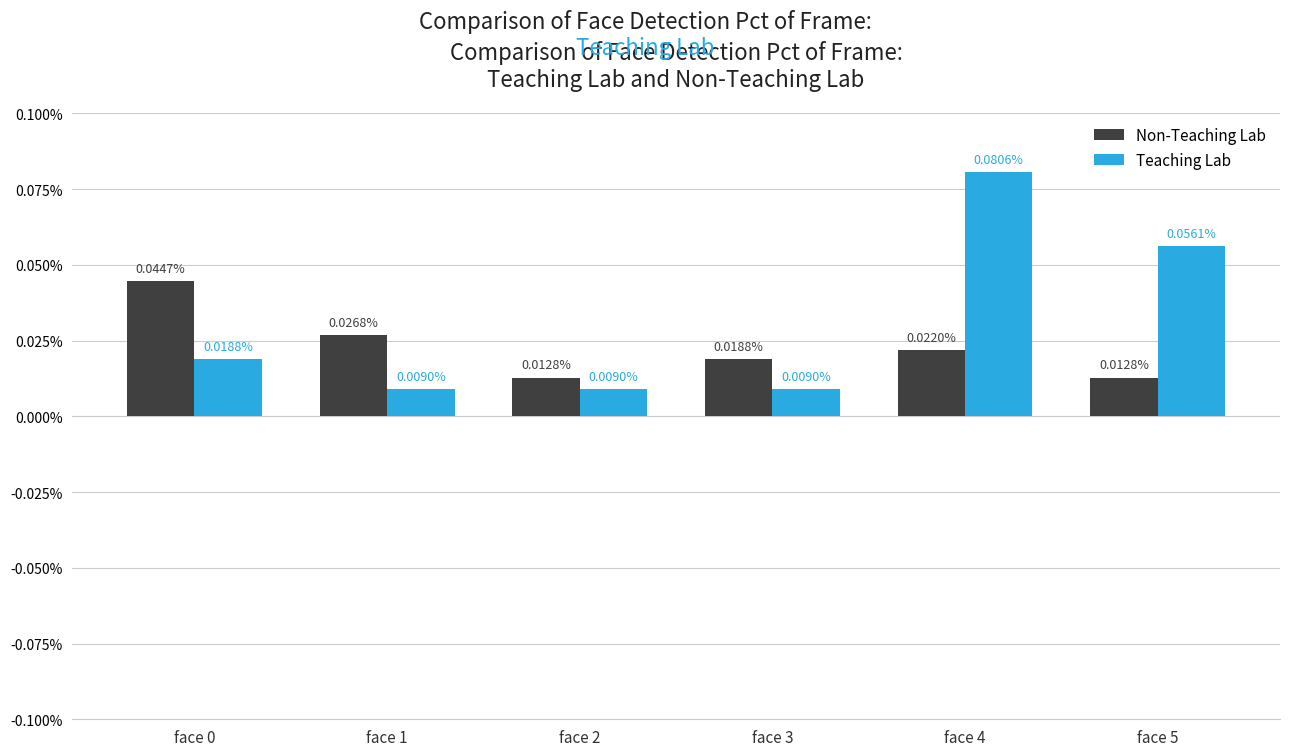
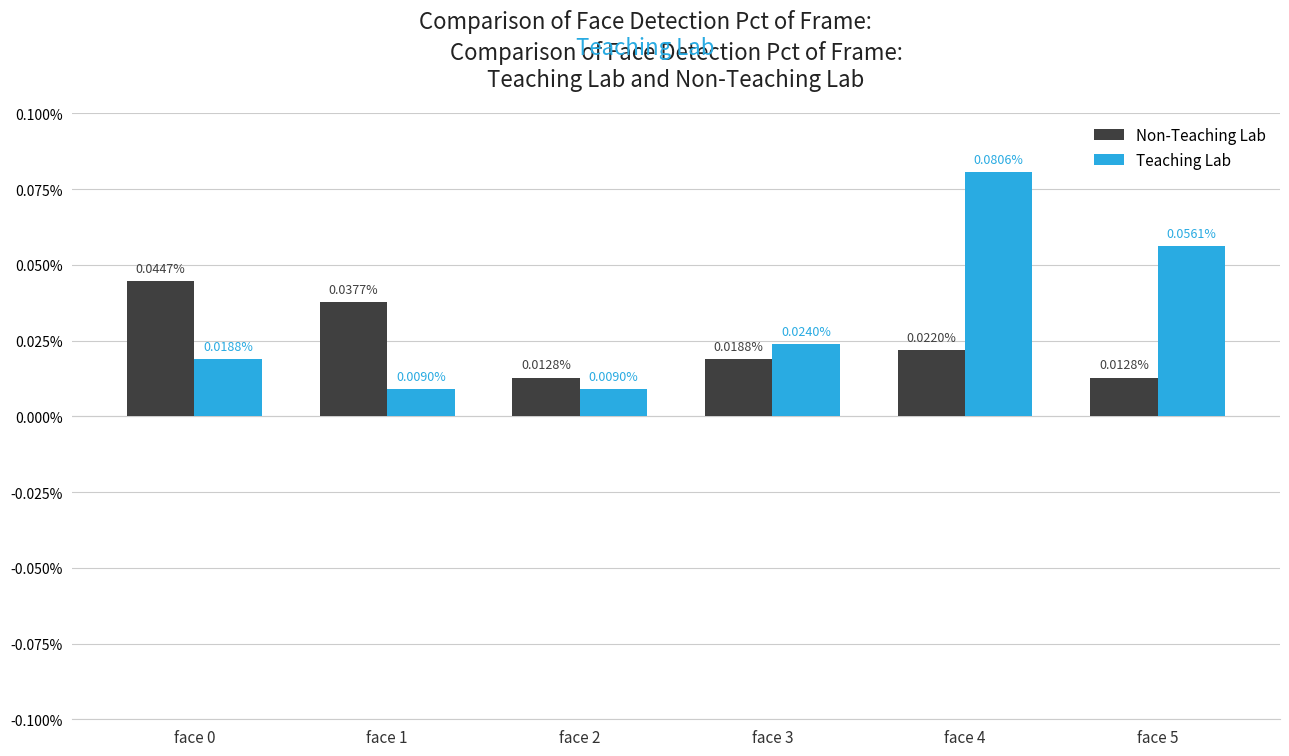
  {
    "Non-Teaching Lab": {
      "face 0": "0.0447%",
-     "face 1": "0.0268%",
+     "face 1": "0.0377%",
      "face 2": "0.0128%",
      "face 3": "0.0188%",
      "face 4": "0.0220%",
      "face 5": "0.0128%"
    },
    "Teaching Lab": {
      "face 0": "0.0188%",
      "face 1": "0.0090%",
      "face 2": "0.0090%",
-     "face 3": "0.0090%",
+     "face 3": "0.0240%",
      "face 4": "0.0806%",
      "face 5": "0.0561%"
    }
  }
